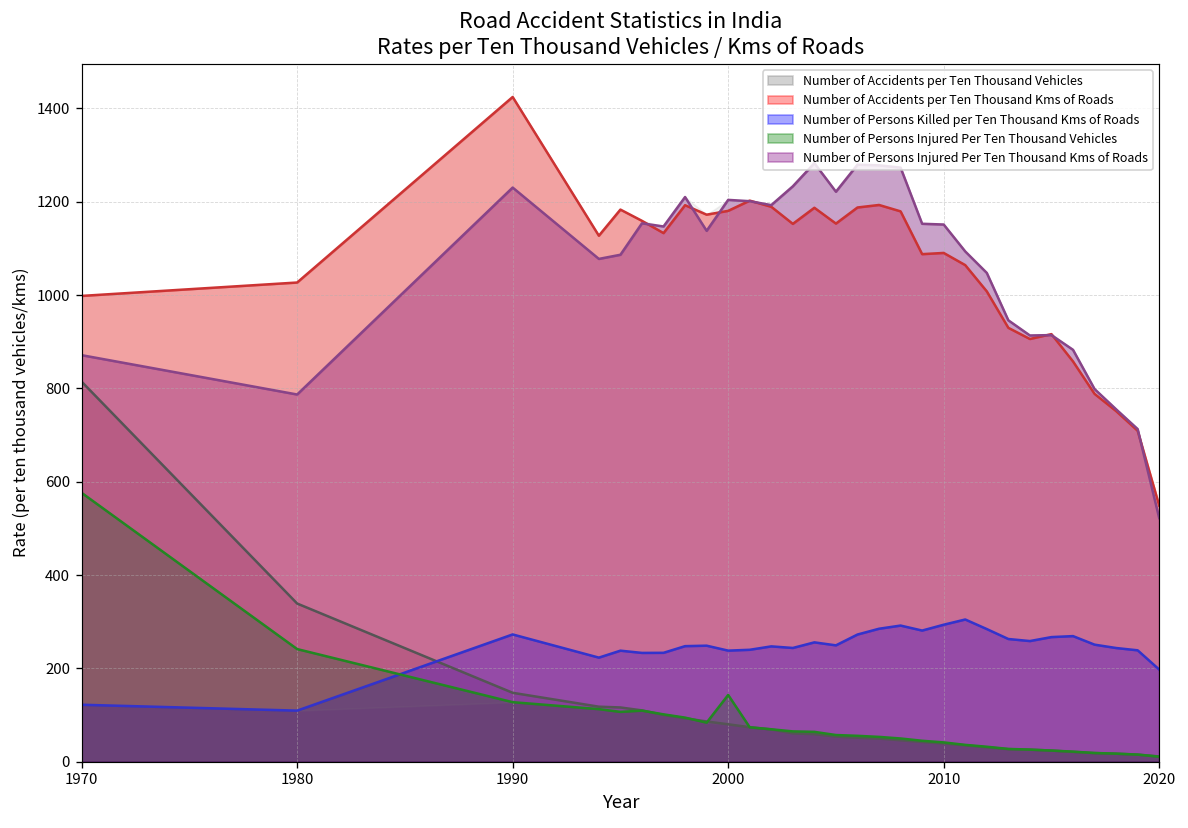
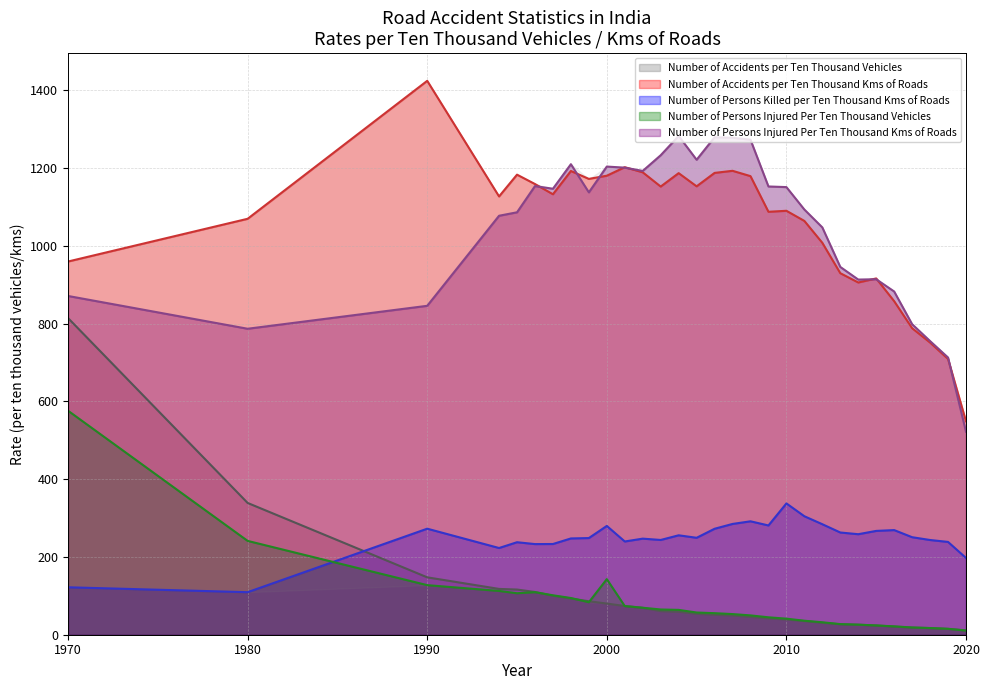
  {
    "Number of Accidents per Ten Thousand Kms of Roads": {
-     "1970": 1000,
-     "1980": 1030,
+     "1970": 960,
+     "1980": 1070,
      "2000": 1180,
      "2010": 1090
    },
    "Number of Persons Killed per Ten Thousand Kms of Roads": {
      "1970": 120,
      "1980": 110,
      "1990": 270,
-     "2000": 240,
-     "2010": 290,
+     "2000": 280,
+     "2010": 340,
      "2020": 200
    },
    "Number of Persons Injured Per Ten Thousand Vehicles": {
      "1970": 580,
      "1980": 240,
      "1990": 130,
      "2000": 140
    },
    "Number of Persons Injured Per Ten Thousand Kms of Roads": {
      "1970": 870,
      "1980": 790,
-     "1990": 1230,
+     "1990": 850,
      "2020": 520
    }
  }
